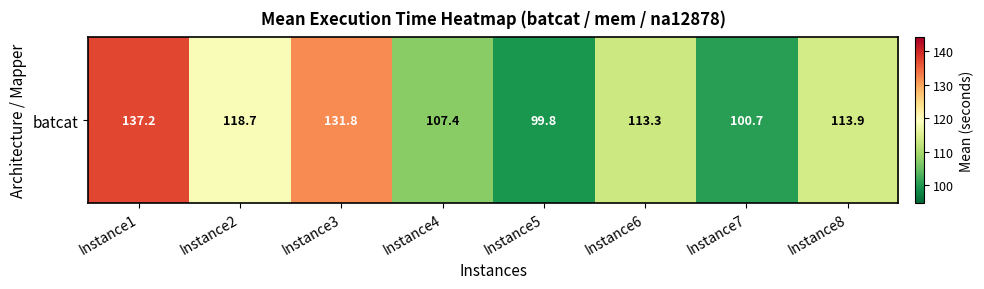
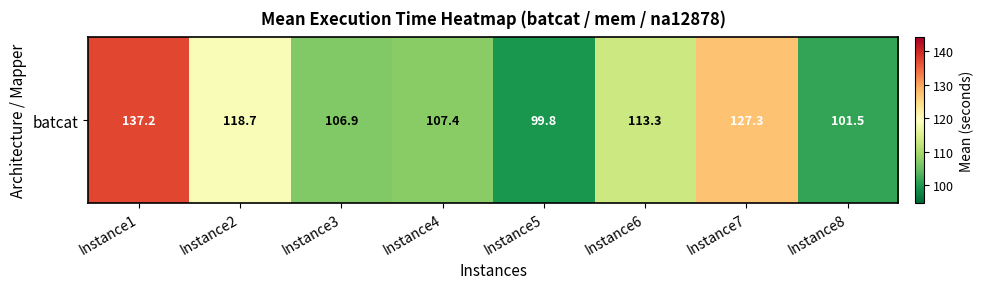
  {
    "batcat": {
      "Instance1": 137.2,
      "Instance2": 118.7,
-     "Instance3": 131.8,
+     "Instance3": 106.9,
      "Instance4": 107.4,
      "Instance5": 99.8,
      "Instance6": 113.3,
-     "Instance7": 100.7,
-     "Instance8": 113.9
+     "Instance7": 127.3,
+     "Instance8": 101.5
    }
  }
